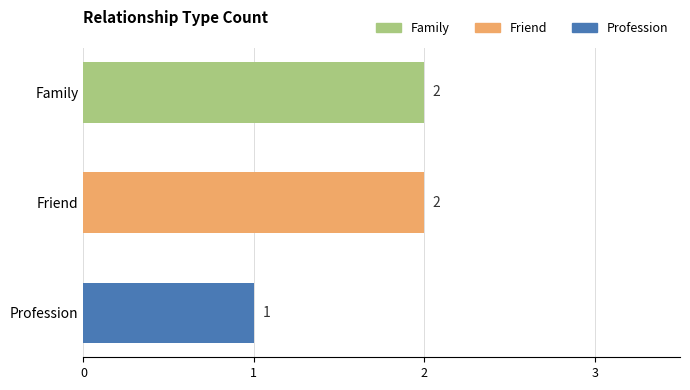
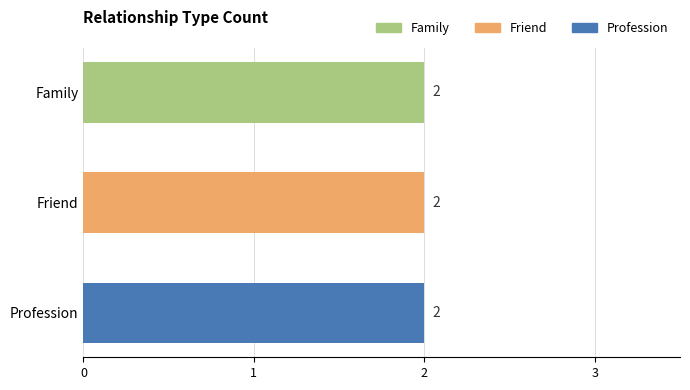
  {
    "Family": 2,
    "Friend": 2,
-   "Profession": 1
+   "Profession": 2
  }
